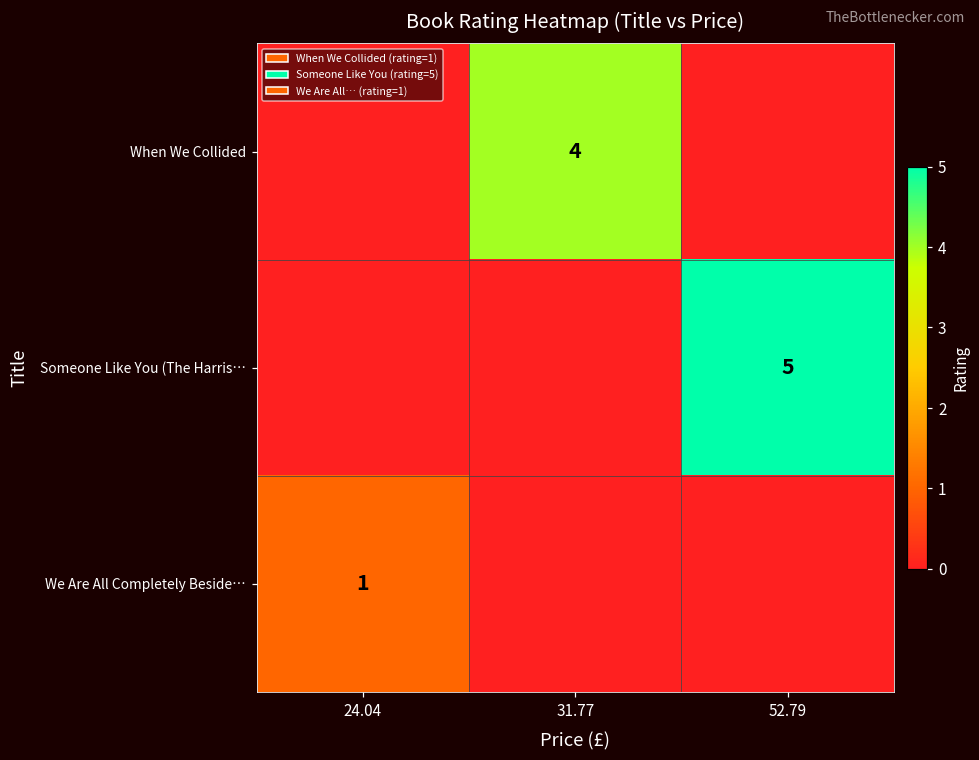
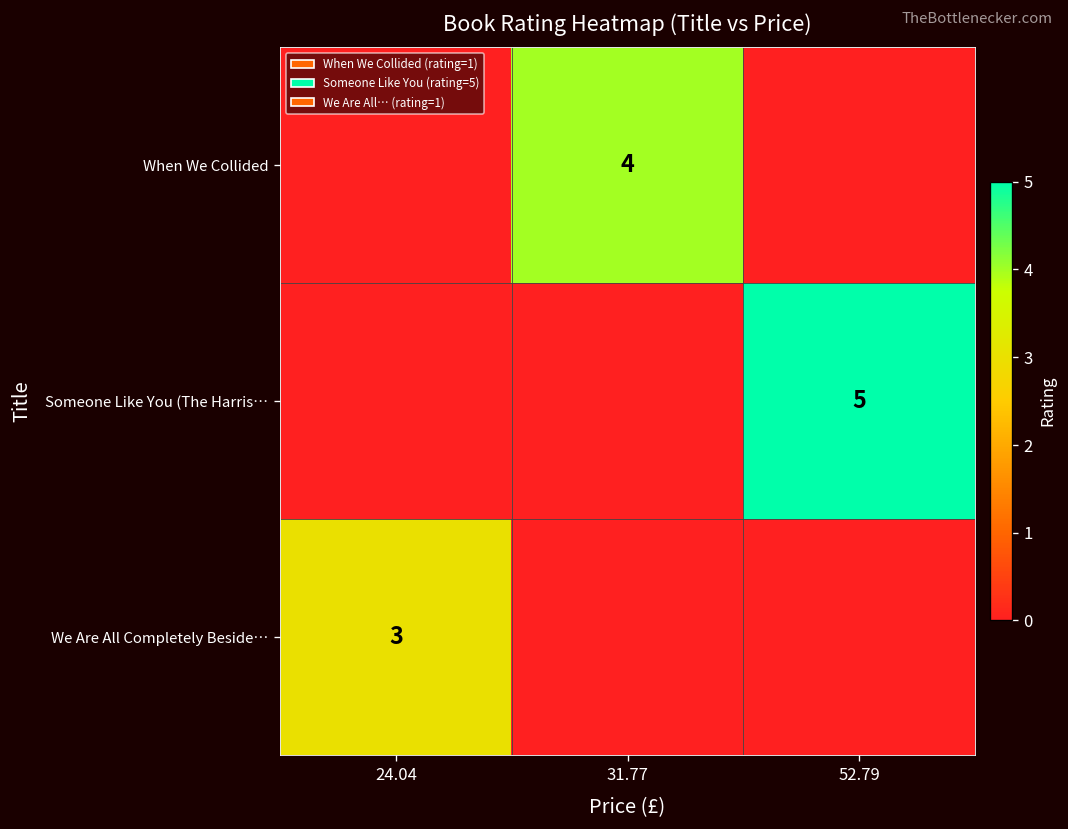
  {
    "When We Collided": {
      "31.77": 4
    },
    "Someone Like You (The Harris…": {
      "52.79": 5
    },
    "We Are All Completely Beside…": {
-     "24.04": 1
+     "24.04": 3
    }
  }
